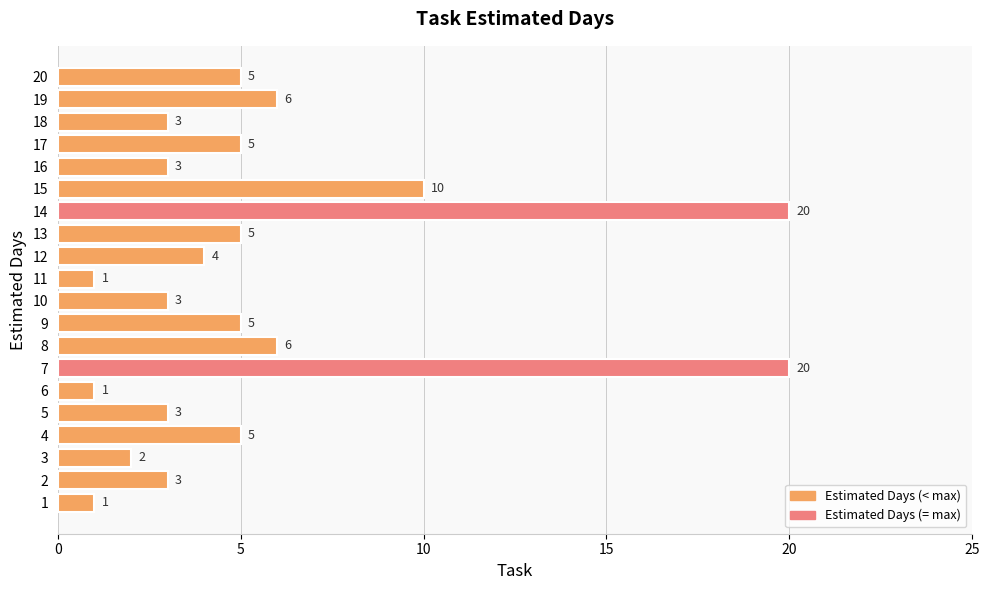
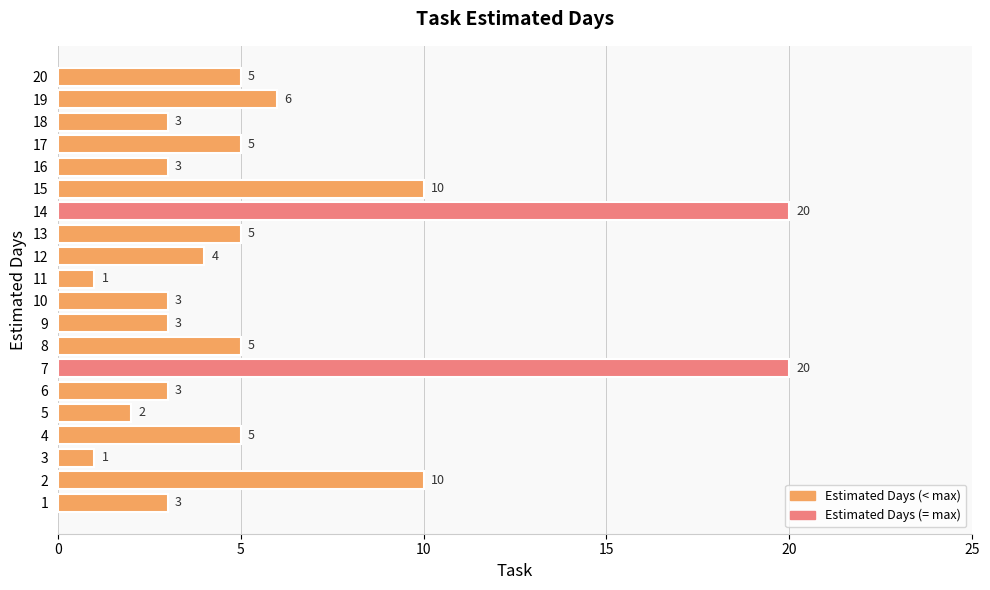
  {
    "20": 5,
    "19": 6,
    "18": 3,
    "17": 5,
    "16": 3,
    "15": 10,
    "14": 20,
    "13": 5,
    "12": 4,
    "11": 1,
    "10": 3,
-   "9": 5,
-   "8": 6,
+   "9": 3,
+   "8": 5,
    "7": 20,
-   "6": 1,
-   "5": 3,
+   "6": 3,
+   "5": 2,
    "4": 5,
-   "3": 2,
-   "2": 3,
-   "1": 1
+   "3": 1,
+   "2": 10,
+   "1": 3
  }
